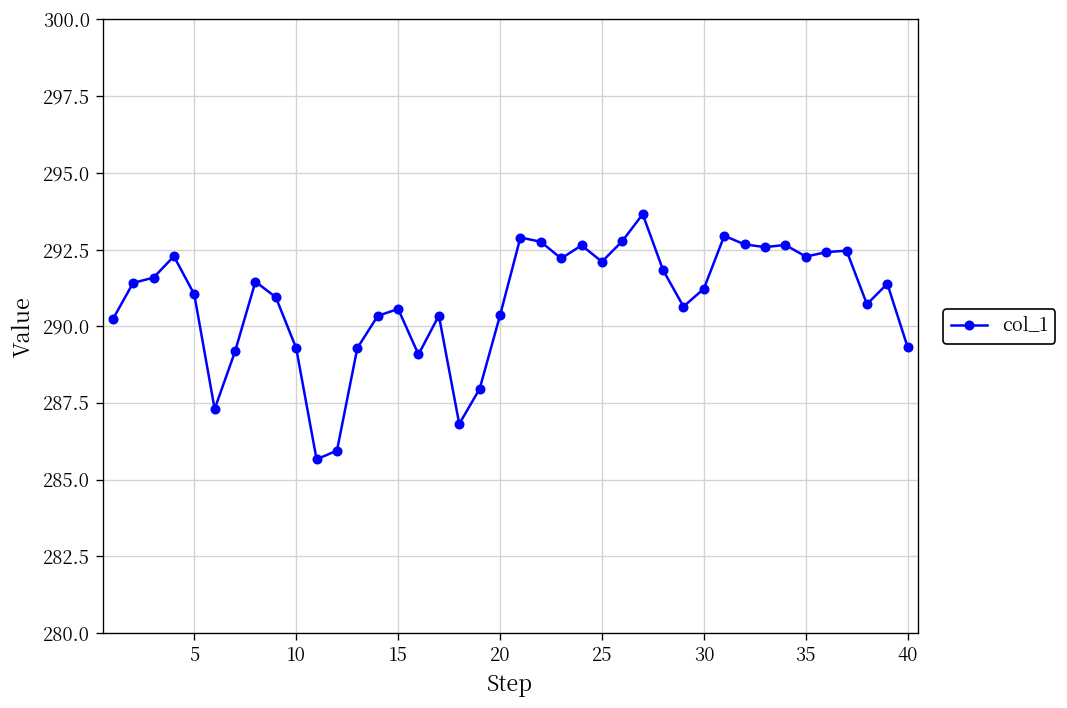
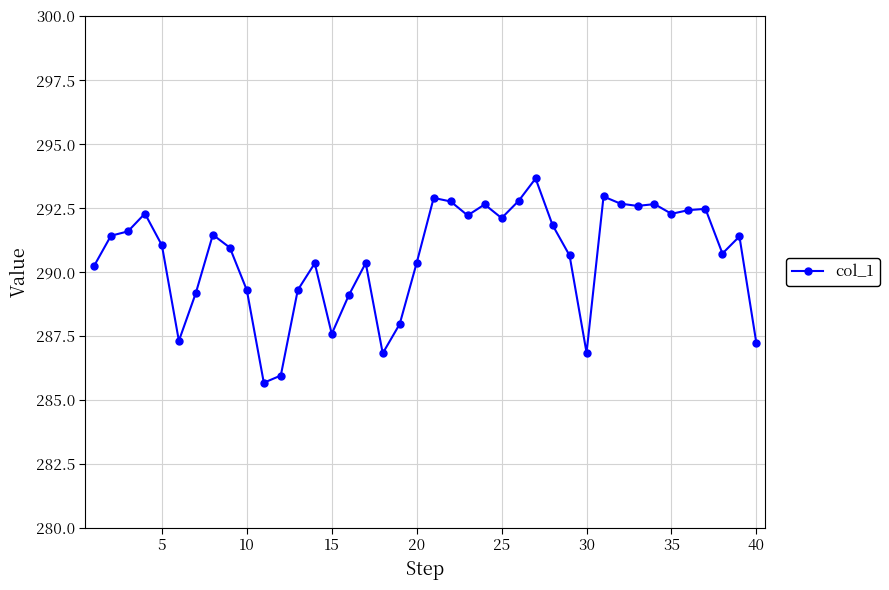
  {
    "5": 291.0,
    "10": 289.3,
-   "15": 290.6,
+   "15": 287.6,
    "20": 290.4,
    "25": 292.1,
-   "30": 291.2,
+   "30": 286.8,
    "35": 292.3,
-   "40": 289.3
+   "40": 287.2
  }
